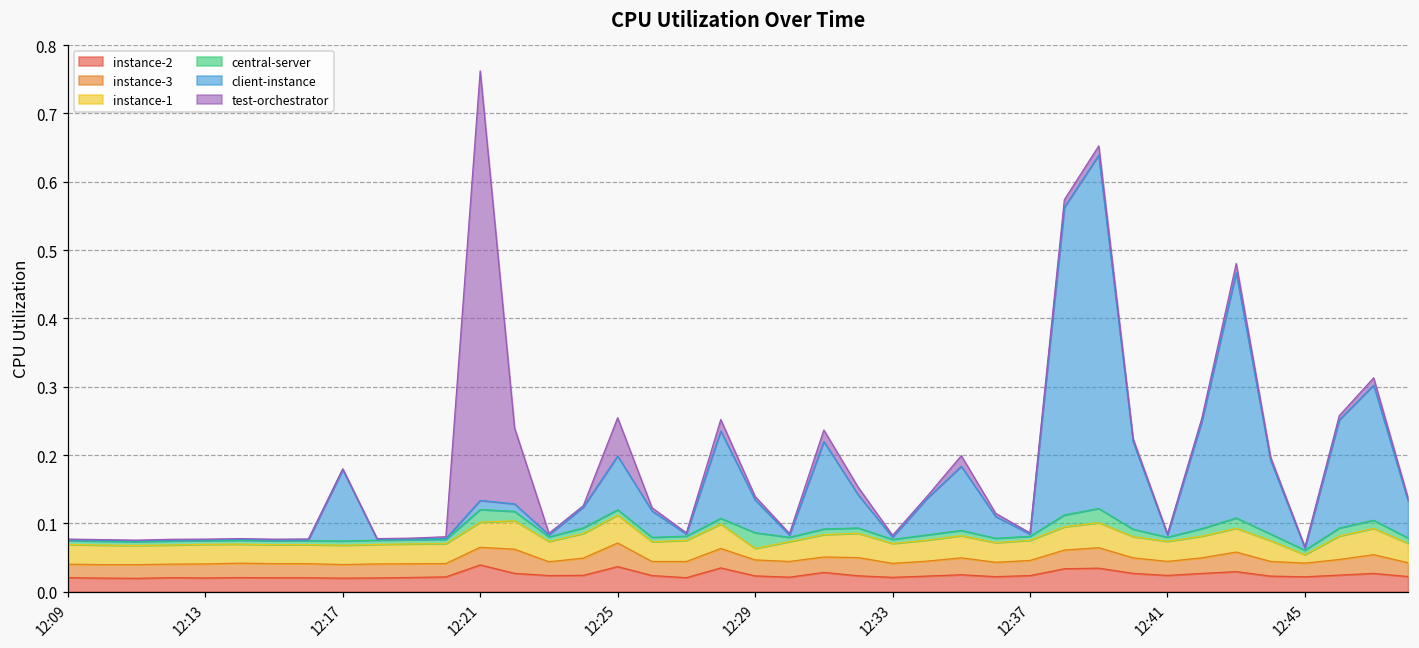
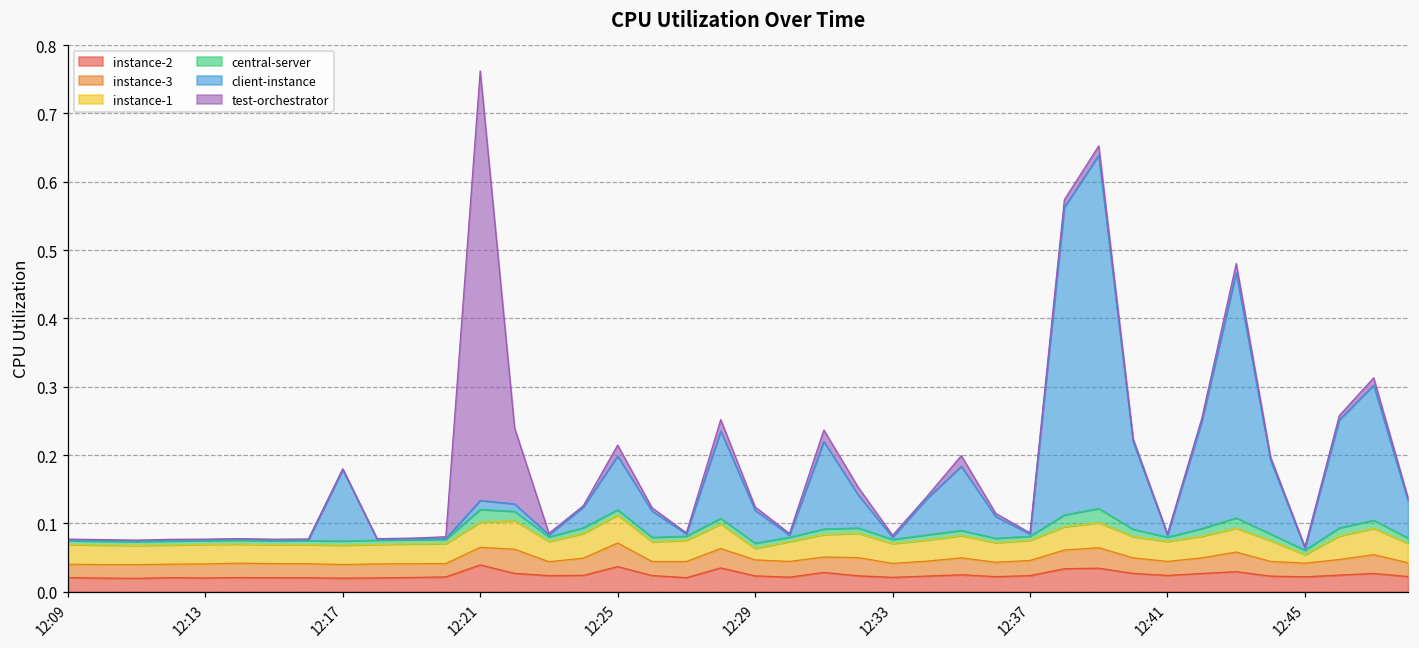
  {
    "instance-1": {
      "12:09": 0.03,
      "12:13": 0.03,
      "12:17": 0.03,
      "12:21": 0.04,
      "12:25": 0.04,
      "12:29": 0.02,
      "12:33": 0.03,
      "12:37": 0.03,
      "12:41": 0.03,
      "12:45": 0.01
    },
    "central-server": {
      "12:17": 0.01,
      "12:21": 0.02,
      "12:25": 0.01,
-     "12:29": 0.02
+     "12:29": 0.01
    },
    "client-instance": {
      "12:21": 0.01,
      "12:25": 0.08,
      "12:29": 0.05
    },
    "test-orchestrator": {
      "12:21": 0.63,
-     "12:25": 0.06,
+     "12:25": 0.02,
      "12:29": 0.00
    }
  }
